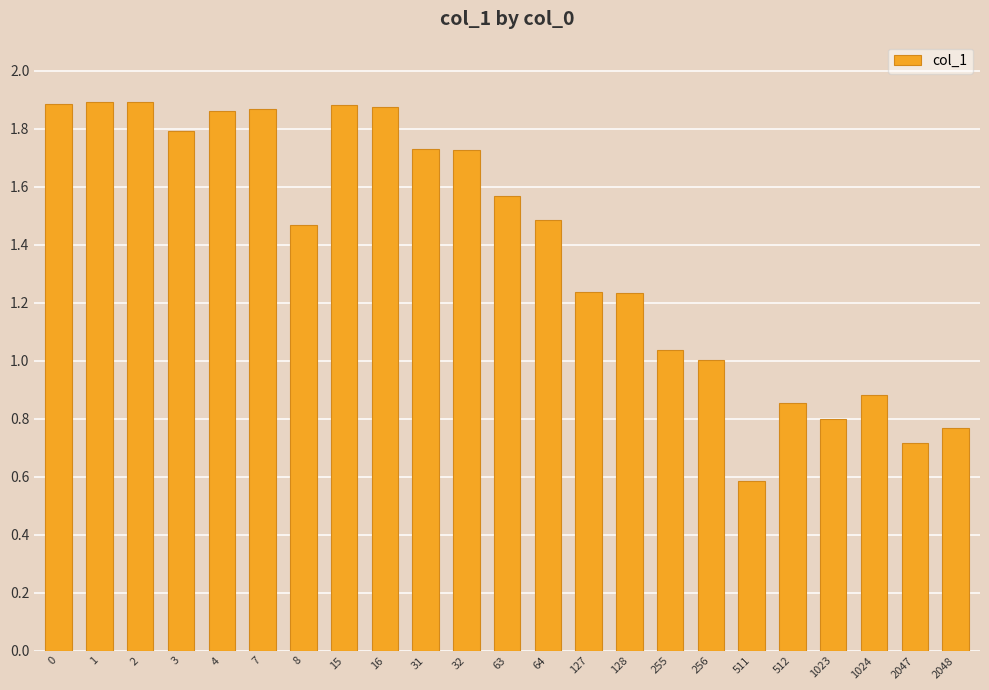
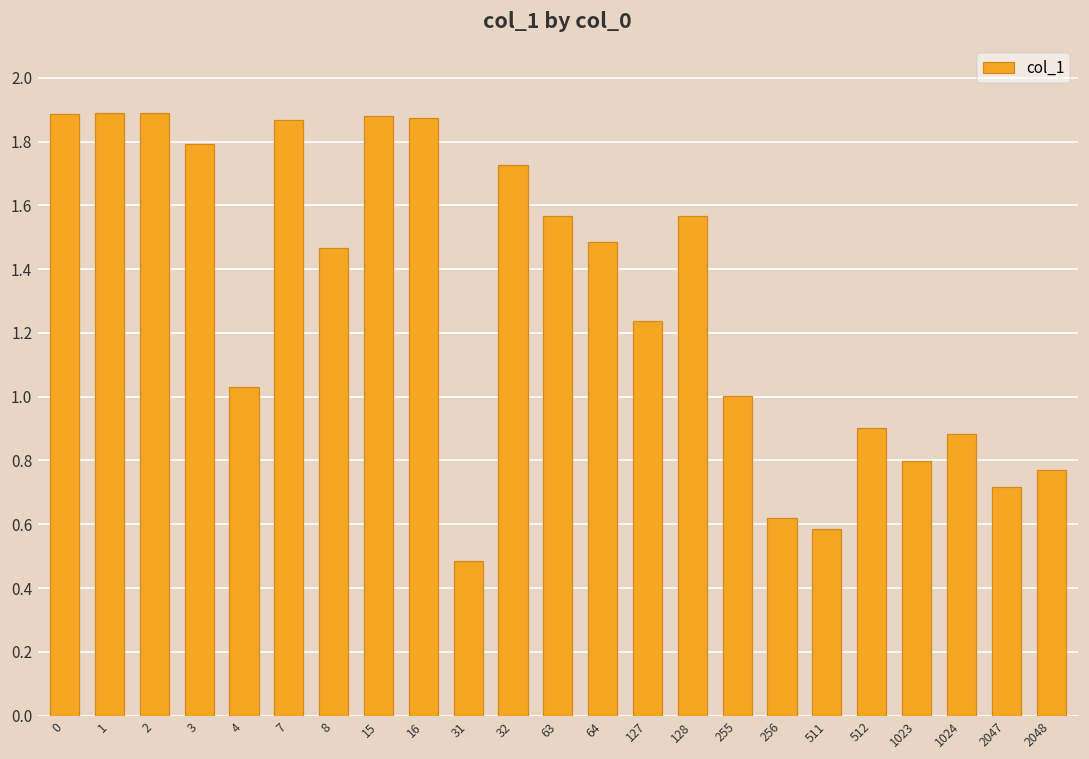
  {
    "0": 1.89,
    "1": 1.89,
    "2": 1.89,
    "3": 1.79,
-   "4": 1.86,
+   "4": 1.03,
    "7": 1.87,
    "8": 1.47,
    "15": 1.88,
    "16": 1.87,
-   "31": 1.73,
+   "31": 0.48,
    "32": 1.73,
    "63": 1.57,
    "64": 1.48,
    "127": 1.24,
-   "128": 1.23,
-   "255": 1.04,
-   "256": 1.00,
+   "128": 1.57,
+   "255": 1.00,
+   "256": 0.62,
    "511": 0.59,
-   "512": 0.85,
+   "512": 0.90,
    "1023": 0.80,
    "1024": 0.88,
    "2047": 0.72,
    "2048": 0.77
  }
